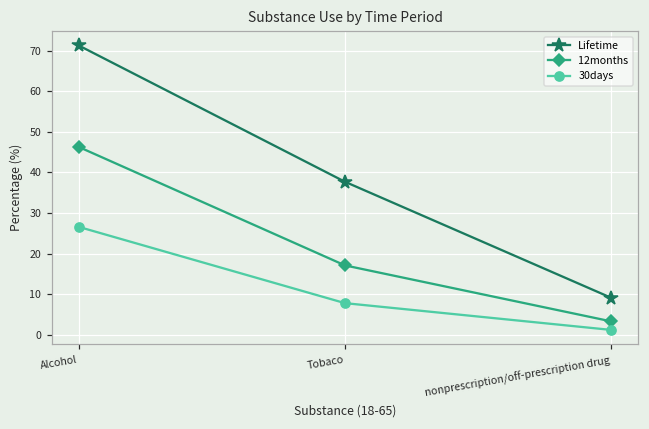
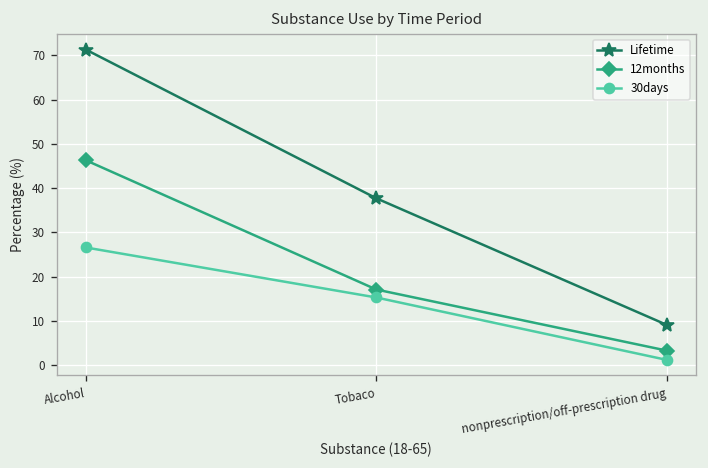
  {
    "30days": {
      "Alcohol": 27,
-     "Tobaco": 8,
+     "Tobaco": 15,
      "nonprescription/off-prescription drug": 1
    }
  }
